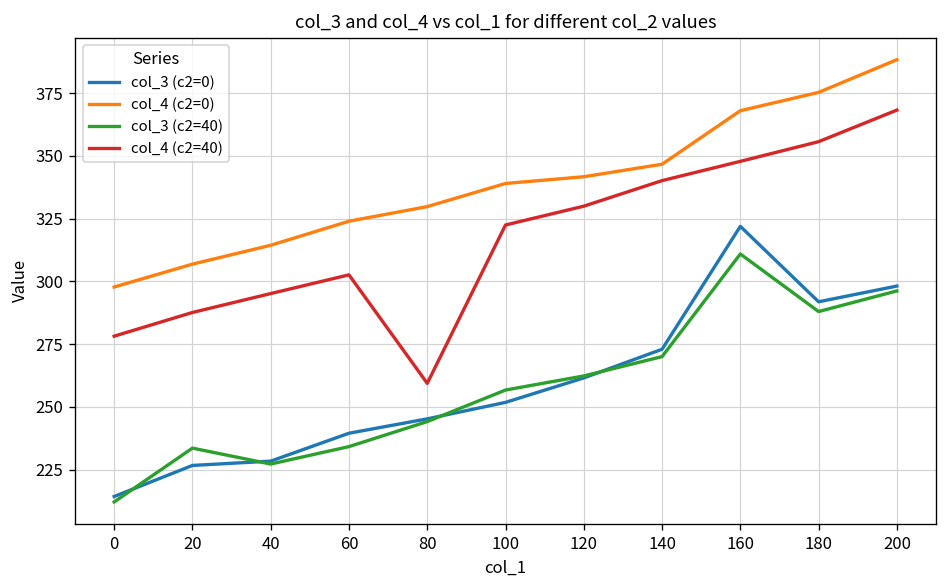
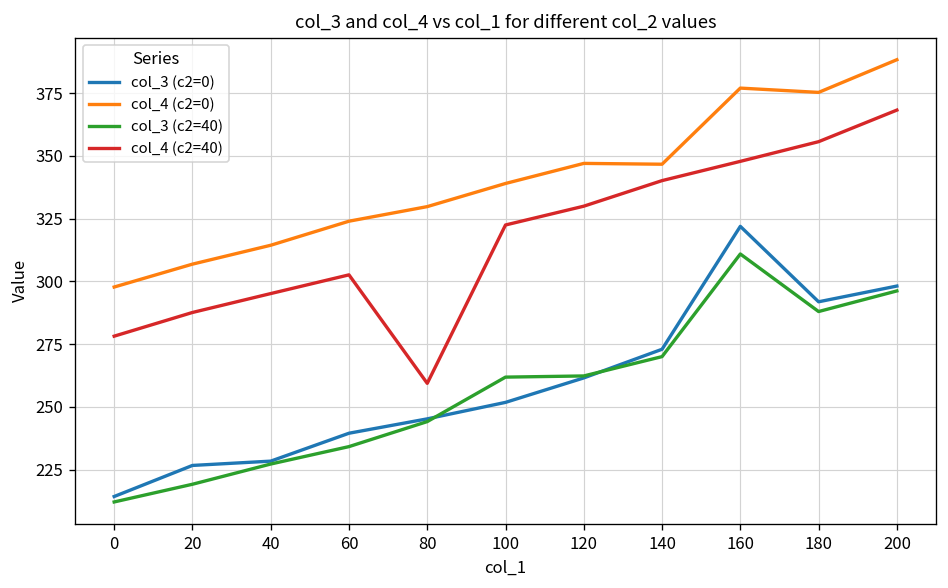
  {
    "col_3 (c2=0)": {
      "0": 214,
      "20": 227,
      "60": 239,
      "100": 252,
      "140": 273,
      "160": 322,
      "180": 292,
      "200": 298
    },
    "col_4 (c2=0)": {
      "0": 298,
      "20": 307,
      "40": 314,
      "60": 324,
      "80": 330,
      "100": 339,
-     "120": 342,
+     "120": 347,
      "140": 347,
-     "160": 368,
+     "160": 377,
      "180": 375,
      "200": 388
    },
    "col_3 (c2=40)": {
      "0": 212,
-     "20": 234,
+     "20": 219,
      "60": 234,
-     "100": 257,
+     "100": 262,
      "140": 270,
      "160": 311,
      "180": 288,
      "200": 296
    },
    "col_4 (c2=40)": {
      "0": 278,
      "20": 288,
      "40": 295,
      "60": 303,
      "80": 259,
      "100": 322,
      "120": 330,
      "140": 340,
      "160": 348,
      "180": 356,
      "200": 368
    }
  }
